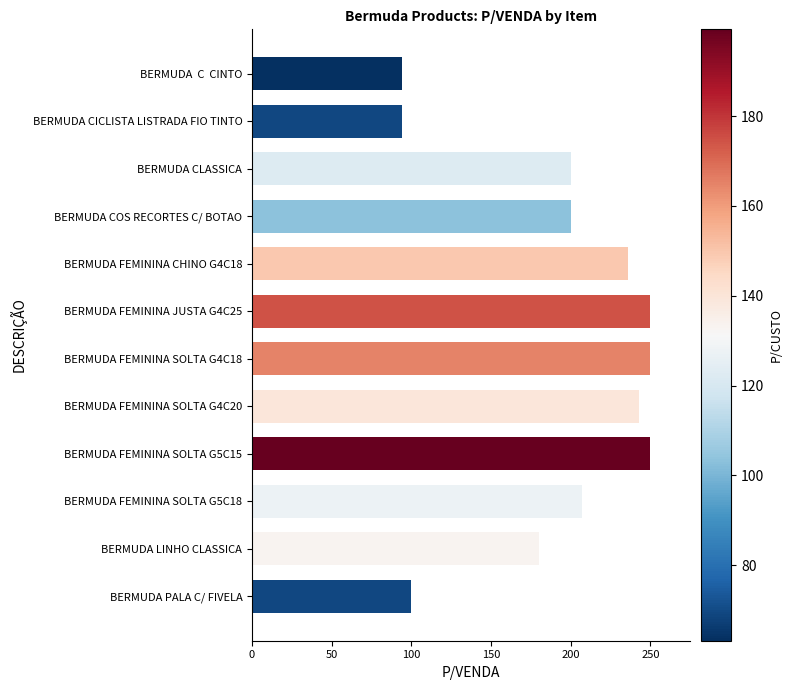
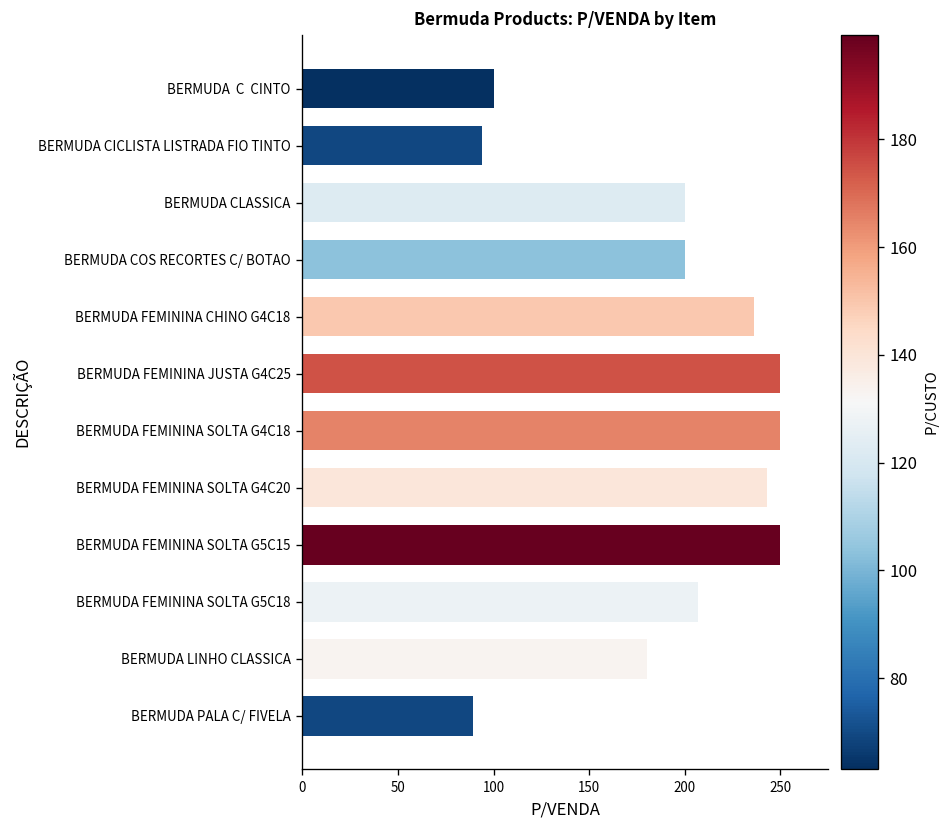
  {
-   "BERMUDA C CINTO": 94,
+   "BERMUDA C CINTO": 100,
    "BERMUDA CICLISTA LISTRADA FIO TINTO": 94,
    "BERMUDA CLASSICA": 200,
    "BERMUDA COS RECORTES C/ BOTAO": 200,
    "BERMUDA FEMININA CHINO G4C18": 236,
    "BERMUDA FEMININA JUSTA G4C25": 250,
    "BERMUDA FEMININA SOLTA G4C18": 250,
    "BERMUDA FEMININA SOLTA G4C20": 243,
    "BERMUDA FEMININA SOLTA G5C15": 250,
    "BERMUDA FEMININA SOLTA G5C18": 207,
    "BERMUDA LINHO CLASSICA": 180,
-   "BERMUDA PALA C/ FIVELA": 100
+   "BERMUDA PALA C/ FIVELA": 89
  }
